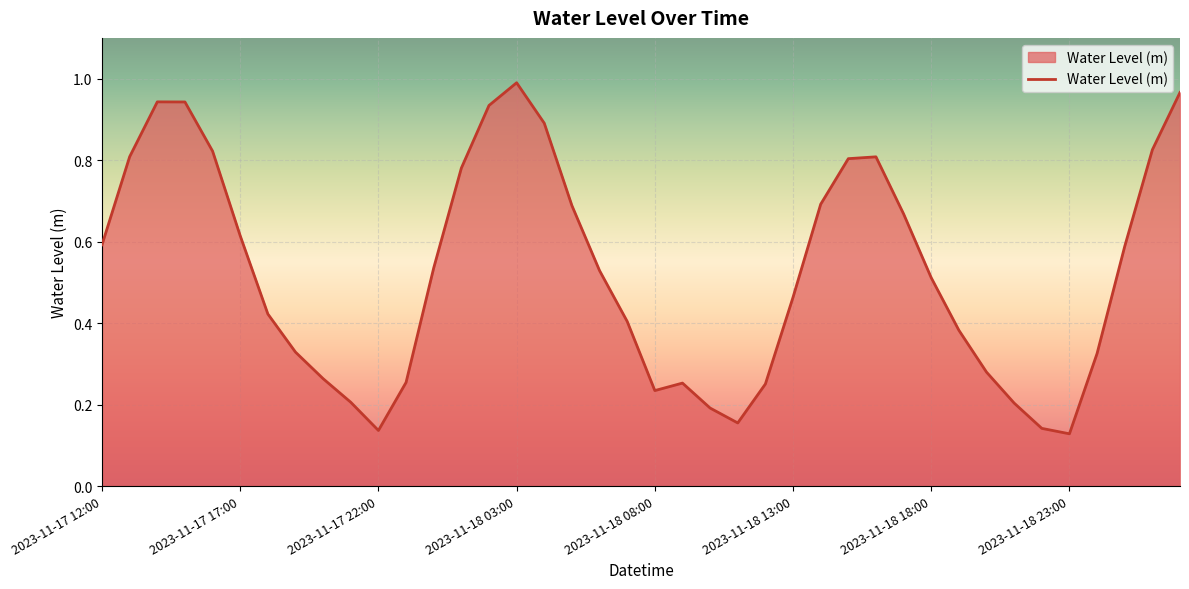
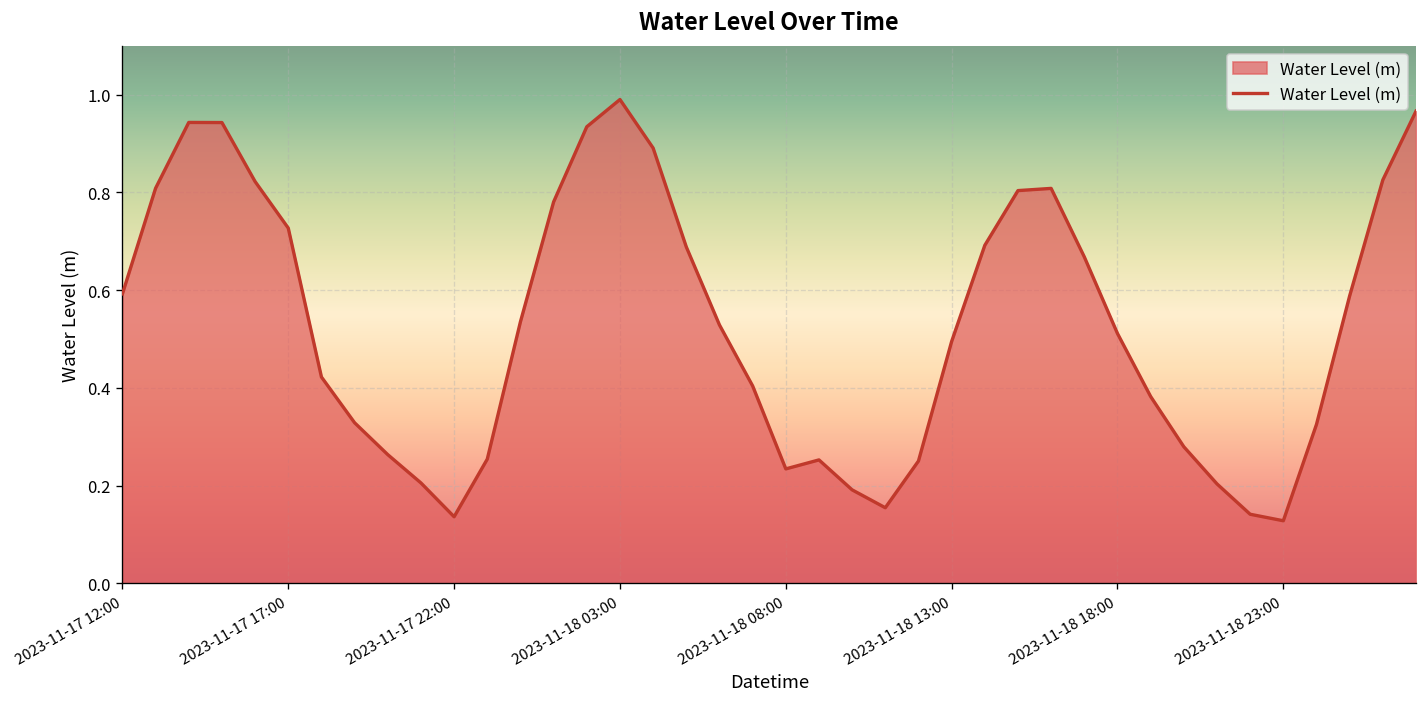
  {
    "2023-11-17 12:00": 0.59,
-   "2023-11-17 17:00": 0.61,
+   "2023-11-17 17:00": 0.73,
    "2023-11-17 22:00": 0.14,
    "2023-11-18 03:00": 0.99,
    "2023-11-18 08:00": 0.23,
-   "2023-11-18 13:00": 0.46,
+   "2023-11-18 13:00": 0.49,
    "2023-11-18 18:00": 0.51,
    "2023-11-18 23:00": 0.13
  }
